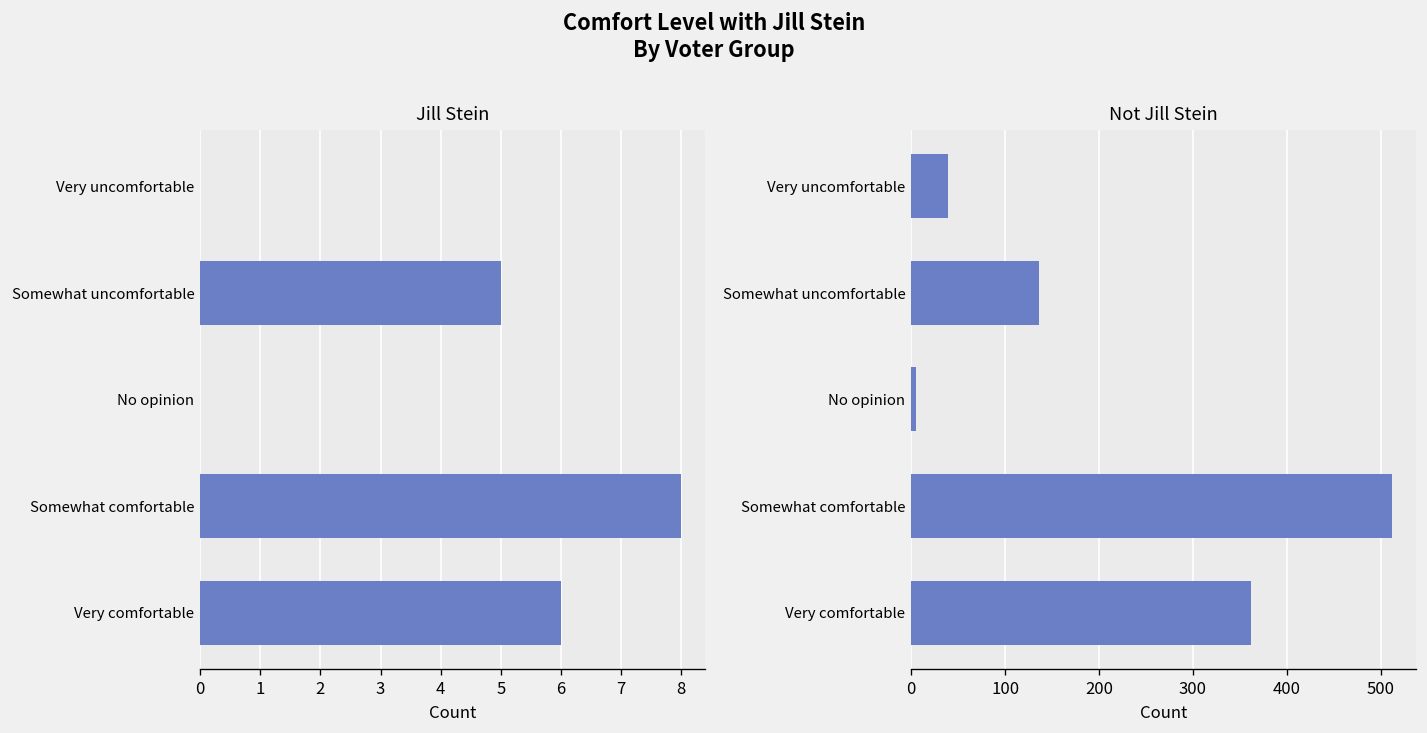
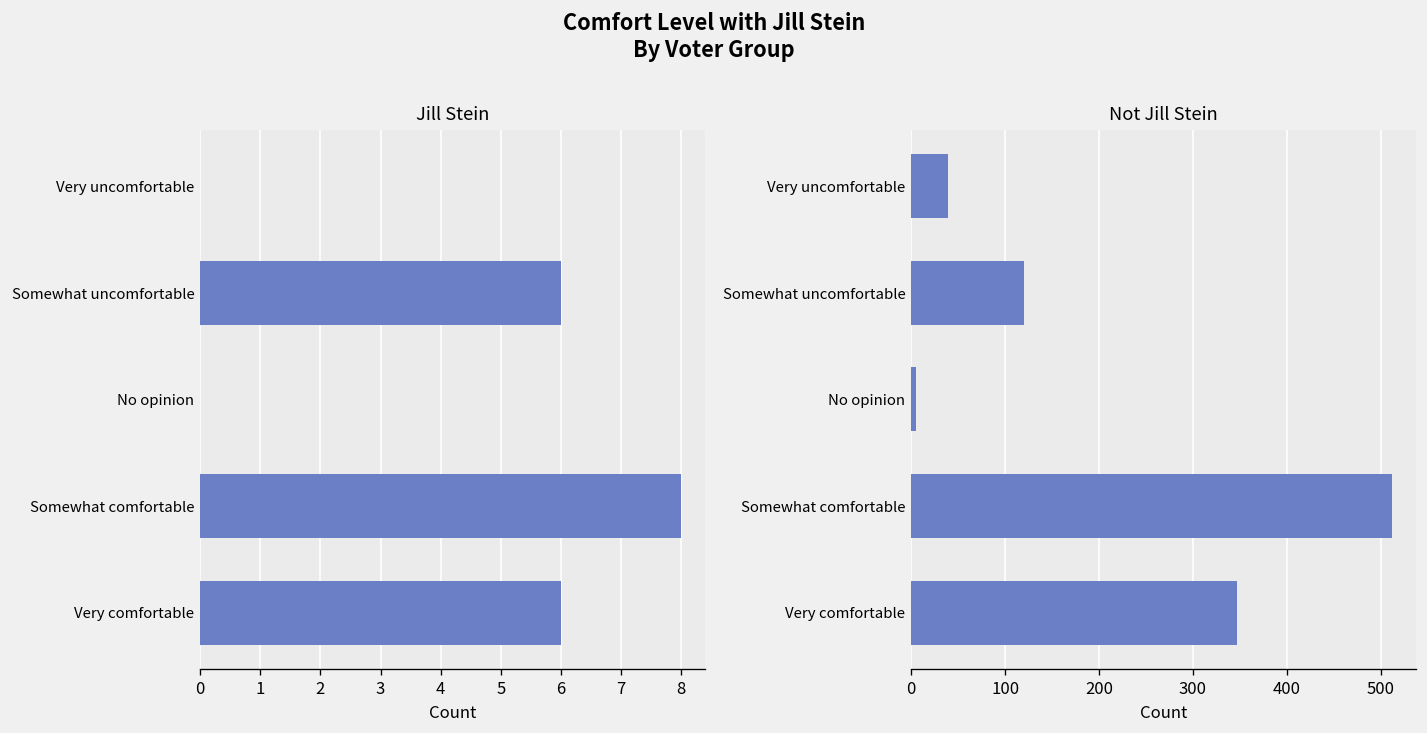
  {
    "Jill Stein": {
      "Very uncomfortable": 0,
-     "Somewhat uncomfortable": 5,
+     "Somewhat uncomfortable": 6,
      "No opinion": 0,
      "Somewhat comfortable": 8,
      "Very comfortable": 6
    },
    "Not Jill Stein": {
      "Very uncomfortable": 40,
-     "Somewhat uncomfortable": 140,
+     "Somewhat uncomfortable": 120,
      "No opinion": 10,
      "Somewhat comfortable": 510,
-     "Very comfortable": 360
+     "Very comfortable": 350
    }
  }
